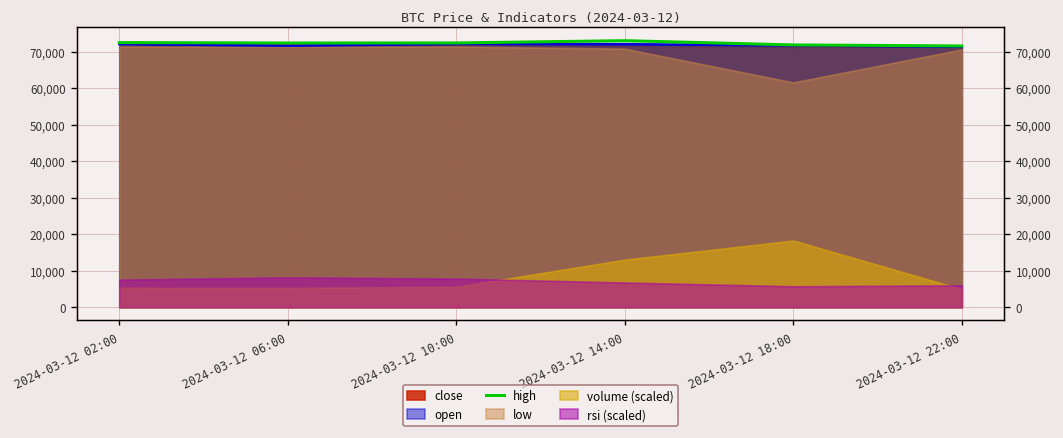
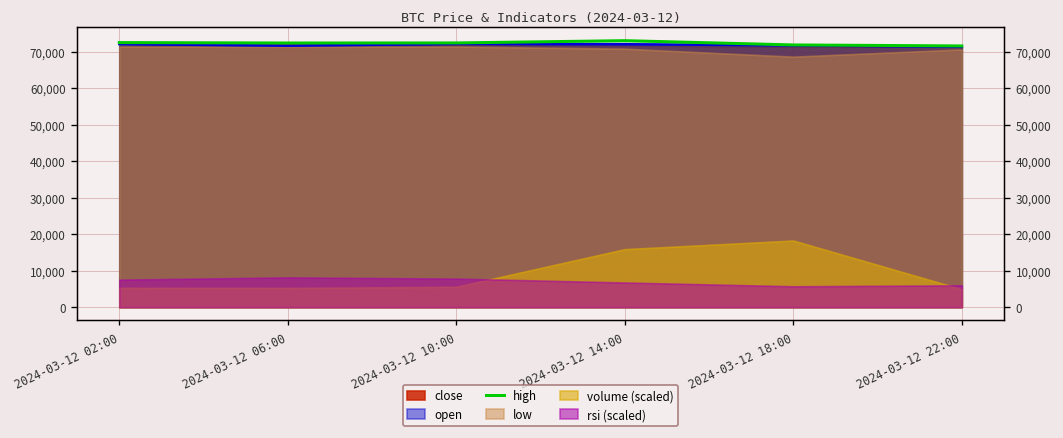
  {
    "high": {
      "2024-03-12 14:00": "73,000"
    },
    "low": {
      "2024-03-12 14:00": "71,000",
-     "2024-03-12 18:00": "62,000"
+     "2024-03-12 18:00": "69,000"
    },
    "volume (scaled)": {
      "2024-03-12 02:00": "5,000",
      "2024-03-12 06:00": "5,000",
      "2024-03-12 10:00": "6,000",
-     "2024-03-12 14:00": "13,000",
+     "2024-03-12 14:00": "16,000",
      "2024-03-12 18:00": "18,000",
      "2024-03-12 22:00": "5,000"
    },
    "rsi (scaled)": {
      "2024-03-12 02:00": "8,000",
      "2024-03-12 06:00": "8,000",
      "2024-03-12 10:00": "8,000",
      "2024-03-12 14:00": "7,000",
      "2024-03-12 18:00": "6,000",
      "2024-03-12 22:00": "6,000"
    }
  }
